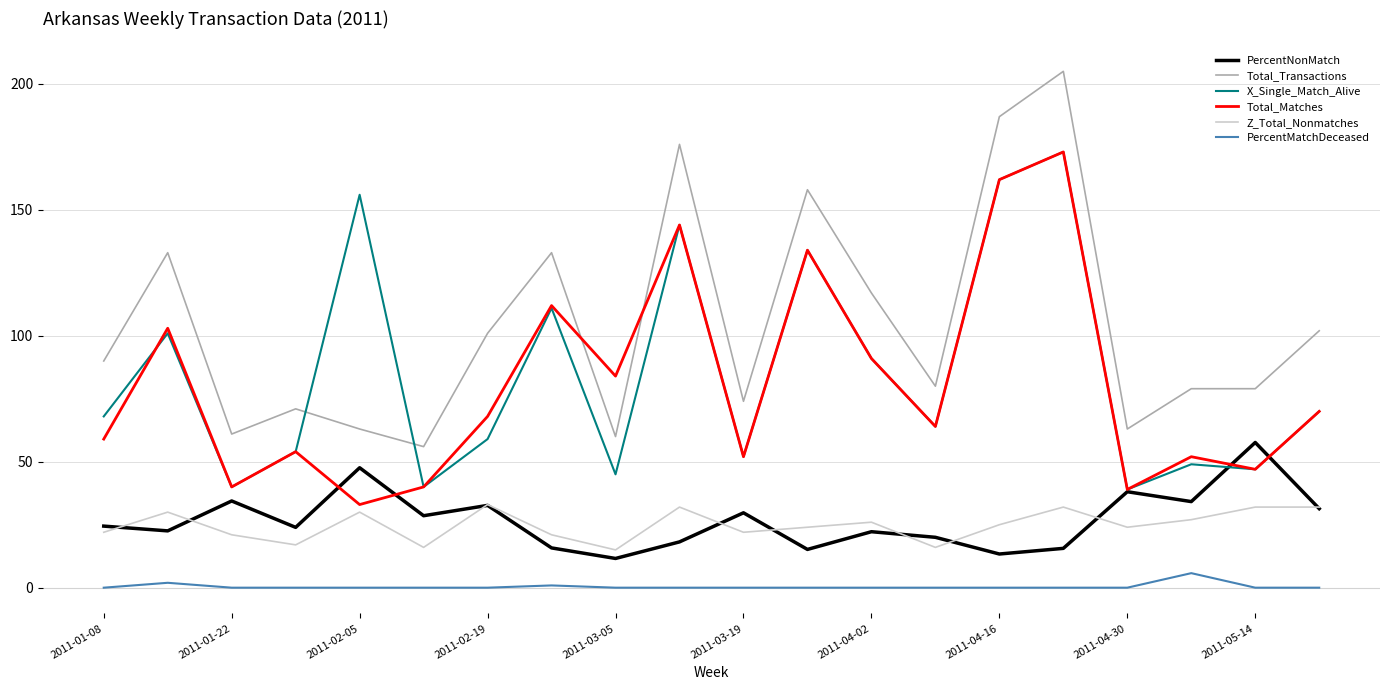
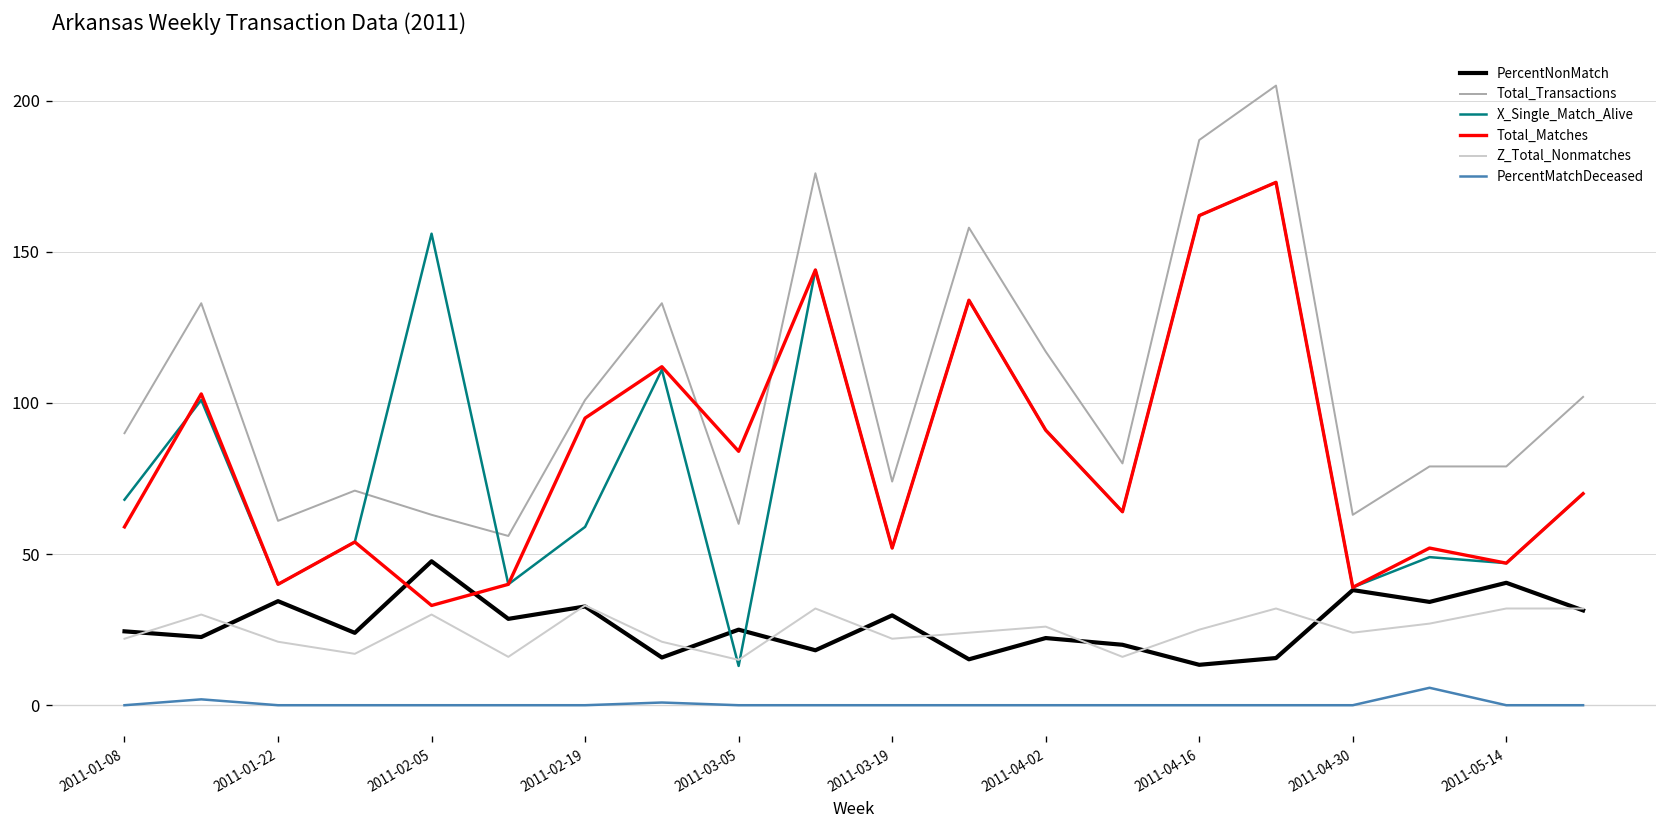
  {
    "PercentNonMatch": {
      "2011-01-08": 24,
      "2011-01-22": 34,
      "2011-02-05": 48,
-     "2011-03-05": 12,
+     "2011-03-05": 25,
      "2011-03-19": 30,
      "2011-04-02": 22,
      "2011-04-16": 13,
-     "2011-05-14": 58
+     "2011-05-14": 41
    },
    "X_Single_Match_Alive": {
      "2011-01-08": 68,
      "2011-02-05": 156,
      "2011-02-19": 59,
-     "2011-03-05": 45
+     "2011-03-05": 13
    },
    "Total_Matches": {
      "2011-01-08": 59,
      "2011-02-05": 33,
-     "2011-02-19": 68,
+     "2011-02-19": 95,
      "2011-03-05": 84
    },
    "PercentMatchDeceased": {
      "2011-01-08": 0,
      "2011-01-22": 0,
      "2011-02-05": 0,
      "2011-02-19": 0,
      "2011-03-05": 0,
      "2011-03-19": 0,
      "2011-04-02": 0,
      "2011-04-16": 0,
      "2011-04-30": 0,
      "2011-05-14": 0
    }
  }
